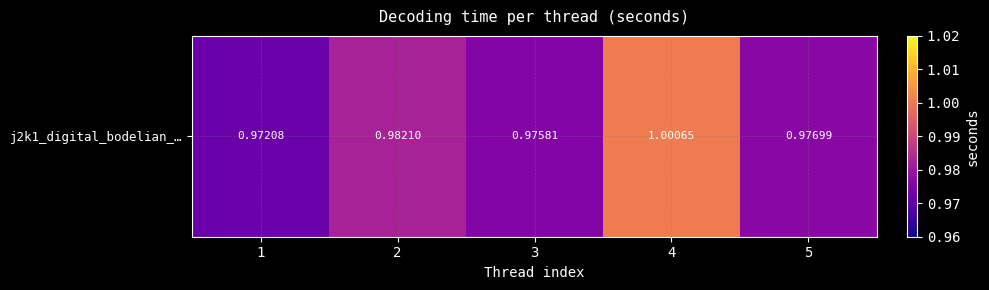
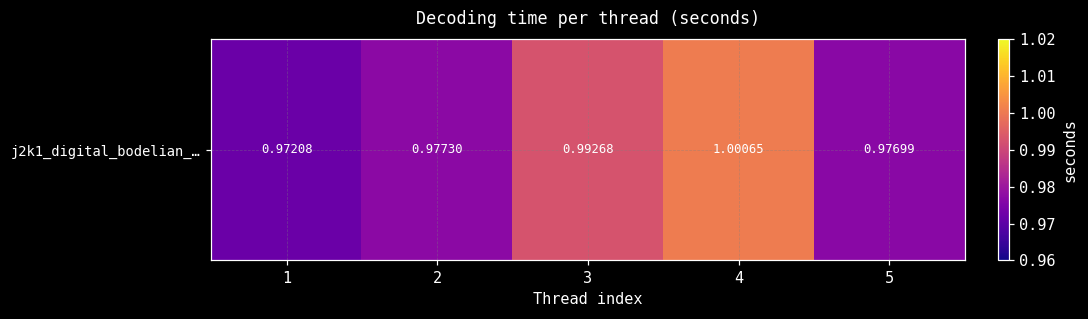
  {
    "j2k1_digital_bodelian_…": {
      "1": 0.97208,
-     "2": 0.98210,
-     "3": 0.97581,
+     "2": 0.97730,
+     "3": 0.99268,
      "4": 1.00065,
      "5": 0.97699
    }
  }
